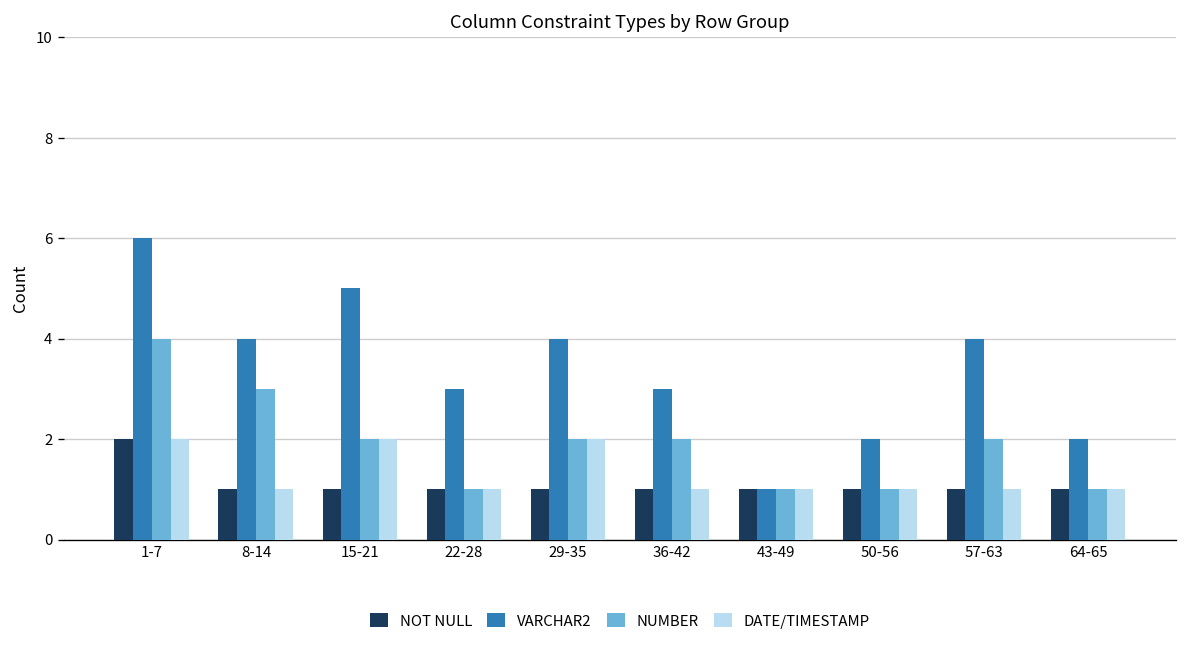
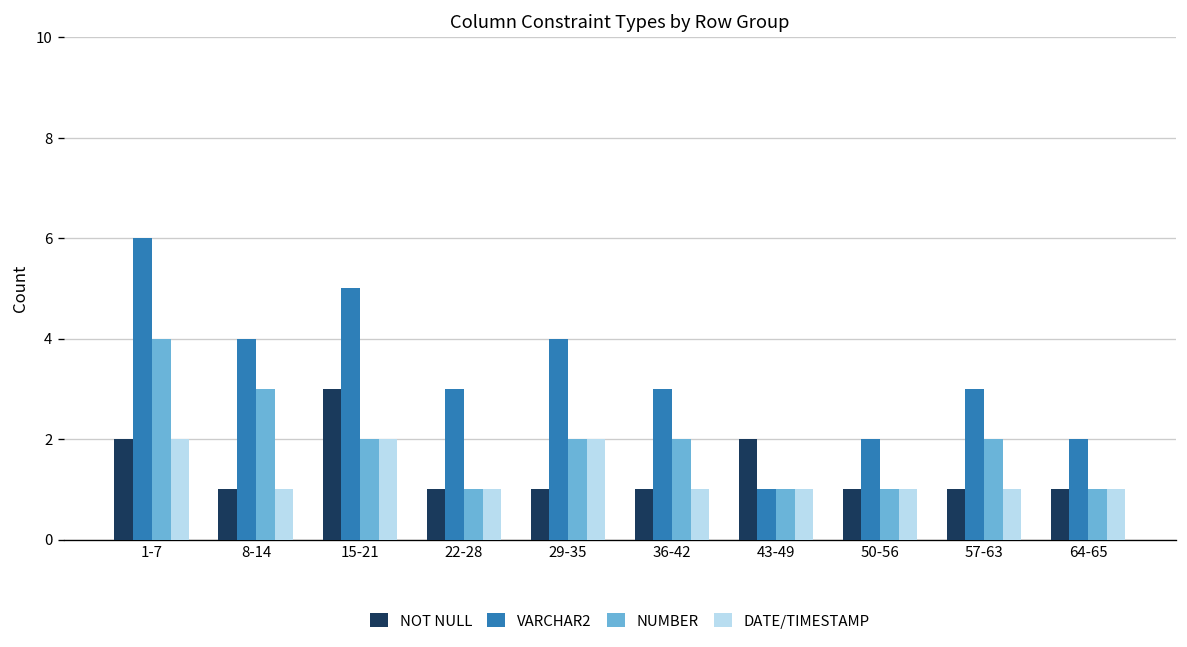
  {
    "NOT NULL": {
      "1-7": 2,
      "8-14": 1,
-     "15-21": 1,
+     "15-21": 3,
      "22-28": 1,
      "29-35": 1,
      "36-42": 1,
-     "43-49": 1,
+     "43-49": 2,
      "50-56": 1,
      "57-63": 1,
      "64-65": 1
    },
    "VARCHAR2": {
      "1-7": 6,
      "8-14": 4,
      "15-21": 5,
      "22-28": 3,
      "29-35": 4,
      "36-42": 3,
      "43-49": 1,
      "50-56": 2,
-     "57-63": 4,
+     "57-63": 3,
      "64-65": 2
    },
    "NUMBER": {
      "1-7": 4,
      "8-14": 3,
      "15-21": 2,
      "22-28": 1,
      "29-35": 2,
      "36-42": 2,
      "43-49": 1,
      "50-56": 1,
      "57-63": 2,
      "64-65": 1
    },
    "DATE/TIMESTAMP": {
      "1-7": 2,
      "8-14": 1,
      "15-21": 2,
      "22-28": 1,
      "29-35": 2,
      "36-42": 1,
      "43-49": 1,
      "50-56": 1,
      "57-63": 1,
      "64-65": 1
    }
  }
